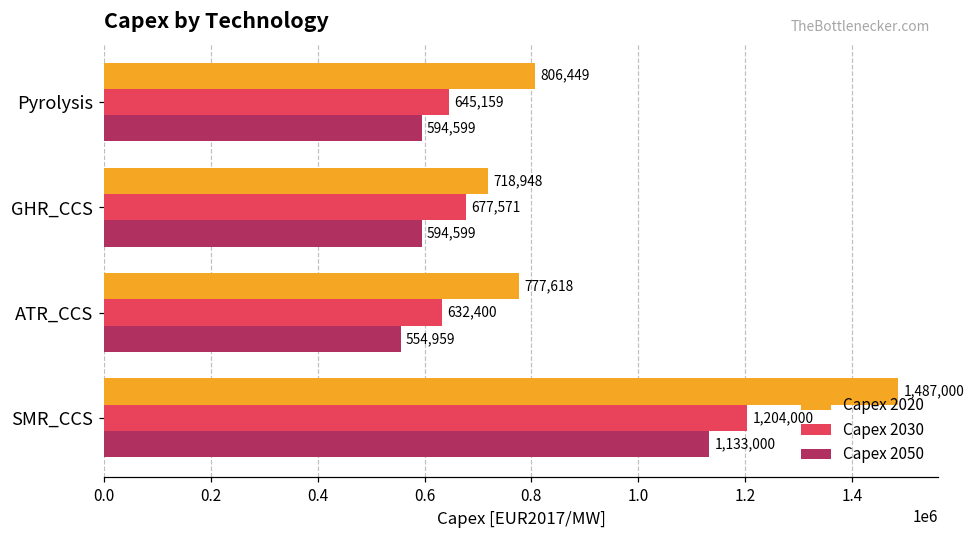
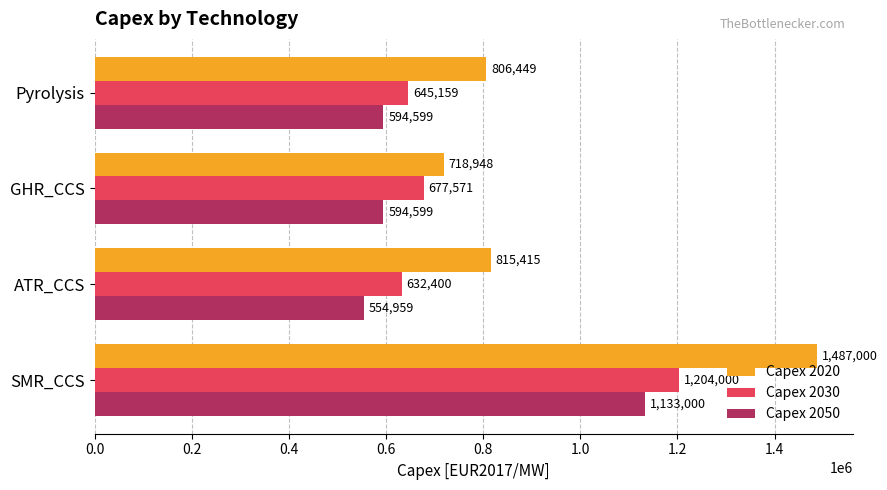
  {
    "Capex 2020": {
      "Pyrolysis": "806,449",
      "GHR_CCS": "718,948",
-     "ATR_CCS": "777,618",
+     "ATR_CCS": "815,415",
      "SMR_CCS": "1,487,000"
    }
  }
